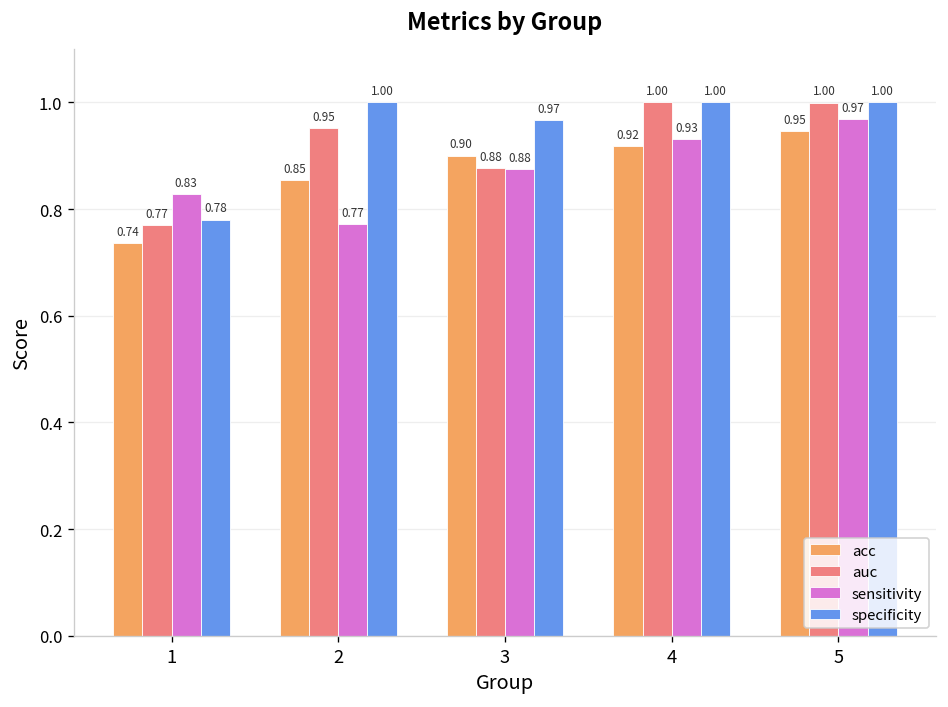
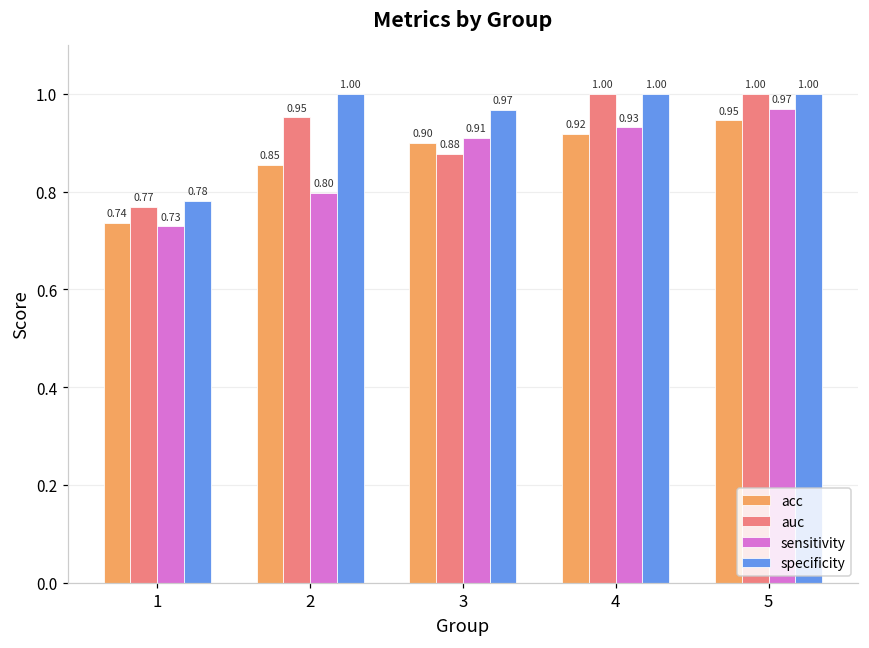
  {
    "sensitivity": {
-     "1": 0.83,
-     "2": 0.77,
-     "3": 0.88,
+     "1": 0.73,
+     "2": 0.80,
+     "3": 0.91,
      "4": 0.93,
      "5": 0.97
    },
    "specificity": {
      "1": 0.78,
      "2": 1.00,
      "3": 0.97,
      "4": 1.00,
      "5": 1.00
    }
  }
